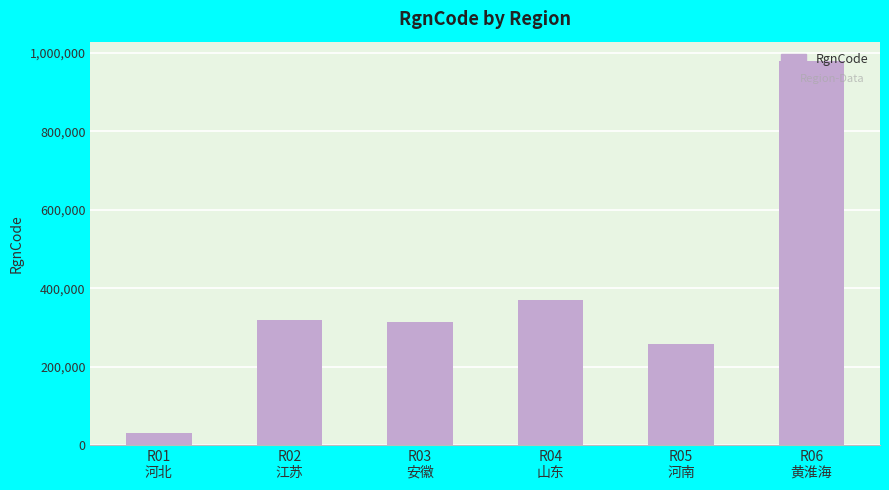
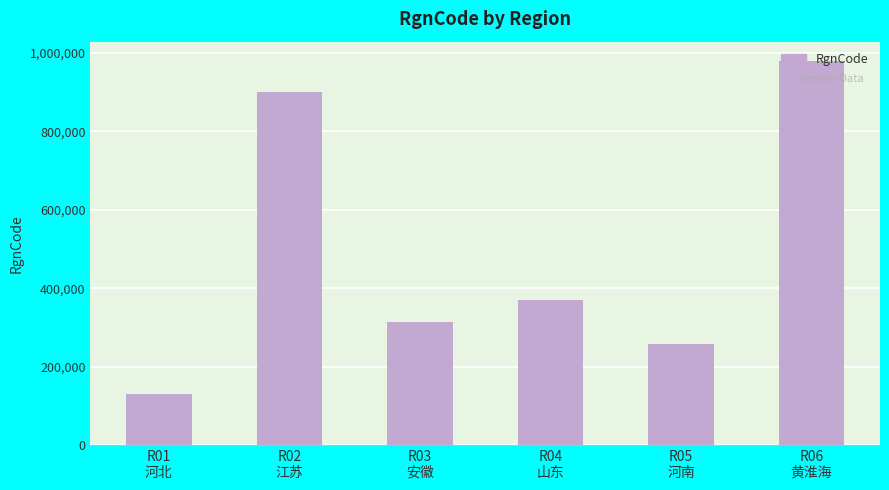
  {
-   "R01 河北": "30,000",
-   "R02 江苏": "320,000",
+   "R01 河北": "130,000",
+   "R02 江苏": "900,000",
    "R03 安徽": "310,000",
    "R04 山东": "370,000",
    "R05 河南": "260,000",
    "R06 黄淮海": "980,000"
  }
